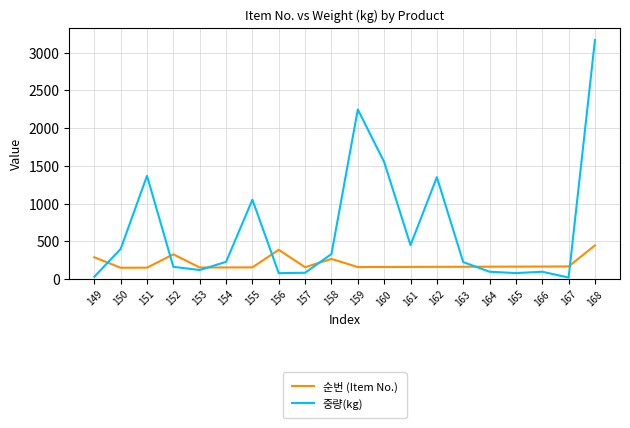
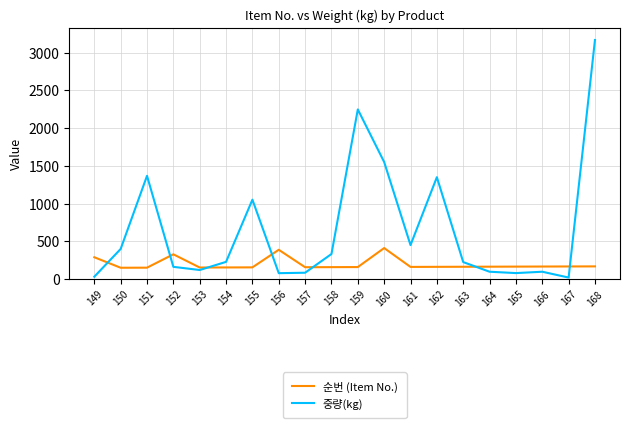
  {
    "순번 (Item No.)": {
      "149": 300,
      "150": 200,
      "151": 200,
      "152": 300,
      "154": 200,
      "155": 200,
      "156": 400,
      "157": 200,
-     "158": 300,
+     "158": 200,
      "159": 200,
-     "160": 200,
+     "160": 400,
      "161": 200,
      "162": 200,
      "163": 200,
      "164": 200,
      "165": 200,
      "166": 200,
      "167": 200,
-     "168": 400
+     "168": 200
    },
    "중량(kg)": {
      "149": 0,
      "150": 400,
      "151": 1400,
      "152": 200,
      "154": 200,
      "155": 1100,
      "156": 100,
      "157": 100,
      "158": 300,
      "159": 2200,
      "160": 1600,
      "161": 500,
      "162": 1400,
      "163": 200,
      "164": 100,
      "165": 100,
      "166": 100,
      "167": 0,
      "168": 3200
    }
  }
